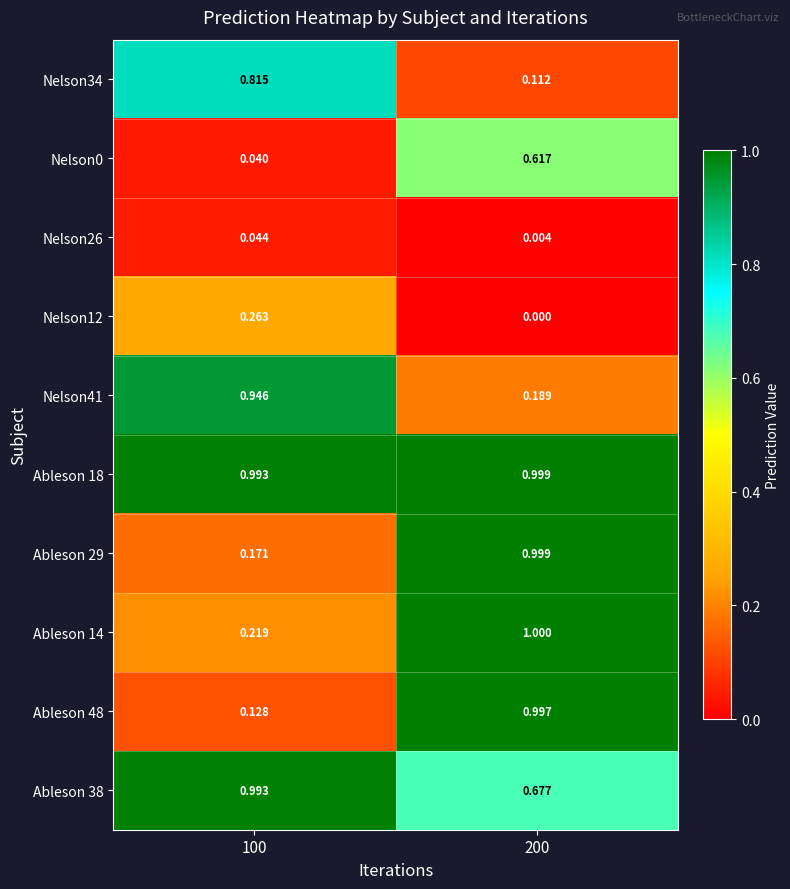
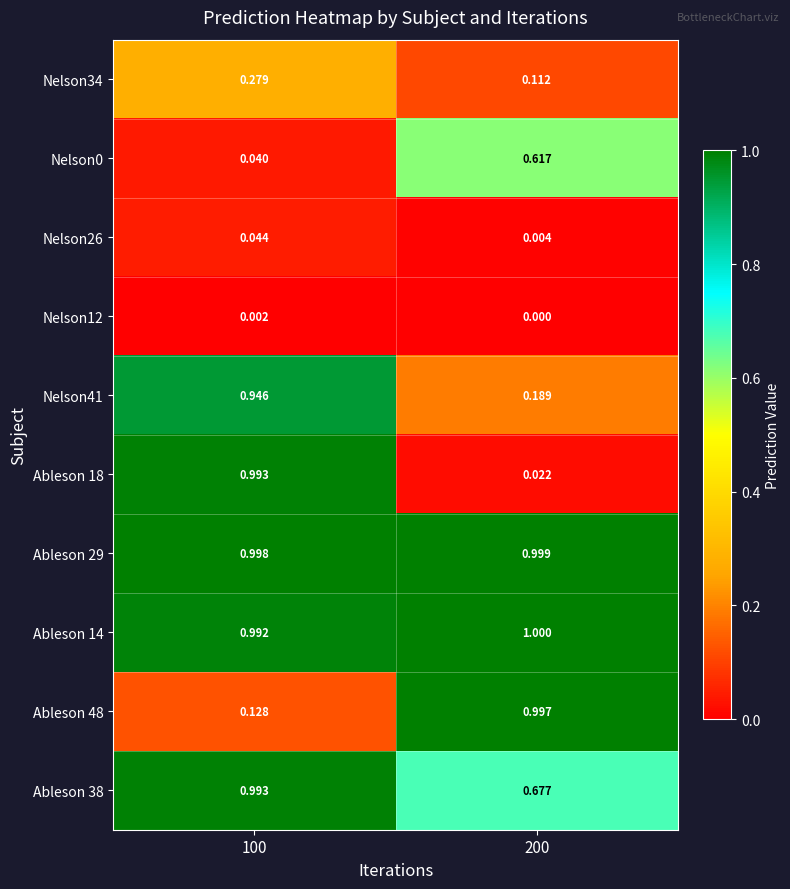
  {
    "Nelson34": {
-     "100": 0.815,
+     "100": 0.279,
      "200": 0.112
    },
    "Nelson0": {
      "100": 0.040,
      "200": 0.617
    },
    "Nelson26": {
      "100": 0.044,
      "200": 0.004
    },
    "Nelson12": {
-     "100": 0.263,
+     "100": 0.002,
      "200": 0.000
    },
    "Nelson41": {
      "100": 0.946,
      "200": 0.189
    },
    "Ableson 18": {
      "100": 0.993,
-     "200": 0.999
+     "200": 0.022
    },
    "Ableson 29": {
-     "100": 0.171,
+     "100": 0.998,
      "200": 0.999
    },
    "Ableson 14": {
-     "100": 0.219,
+     "100": 0.992,
      "200": 1.000
    },
    "Ableson 48": {
      "100": 0.128,
      "200": 0.997
    },
    "Ableson 38": {
      "100": 0.993,
      "200": 0.677
    }
  }
